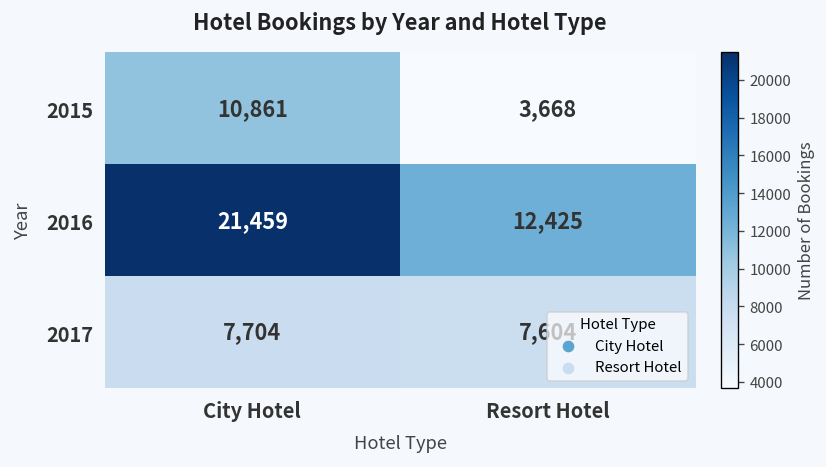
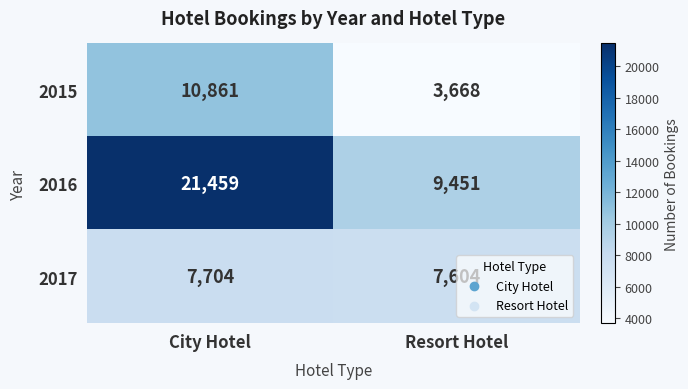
  {
    "2015": {
      "City Hotel": "10,861",
      "Resort Hotel": "3,668"
    },
    "2016": {
      "City Hotel": "21,459",
-     "Resort Hotel": "12,425"
+     "Resort Hotel": "9,451"
    },
    "2017": {
      "City Hotel": "7,704"
    }
  }
